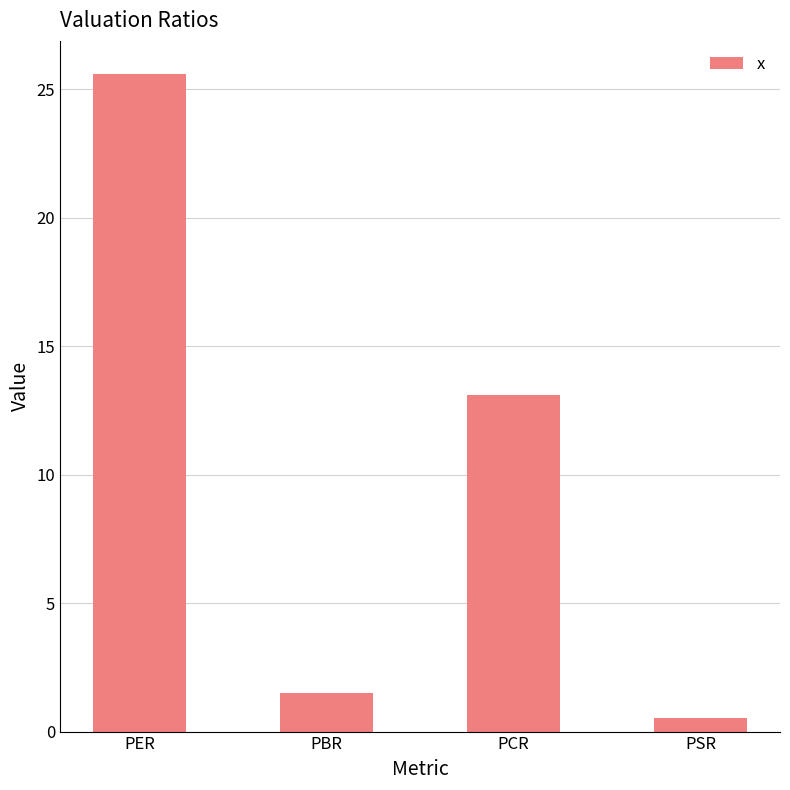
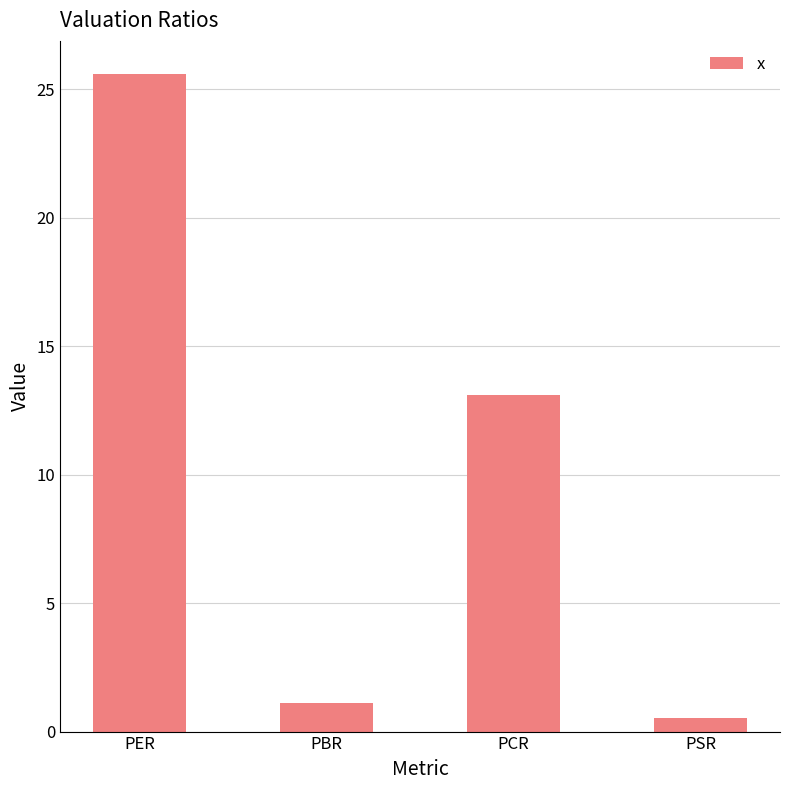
  {
    "PER": 25.6,
-   "PBR": 1.5,
+   "PBR": 1.1,
    "PCR": 13.1,
    "PSR": 0.5
  }
